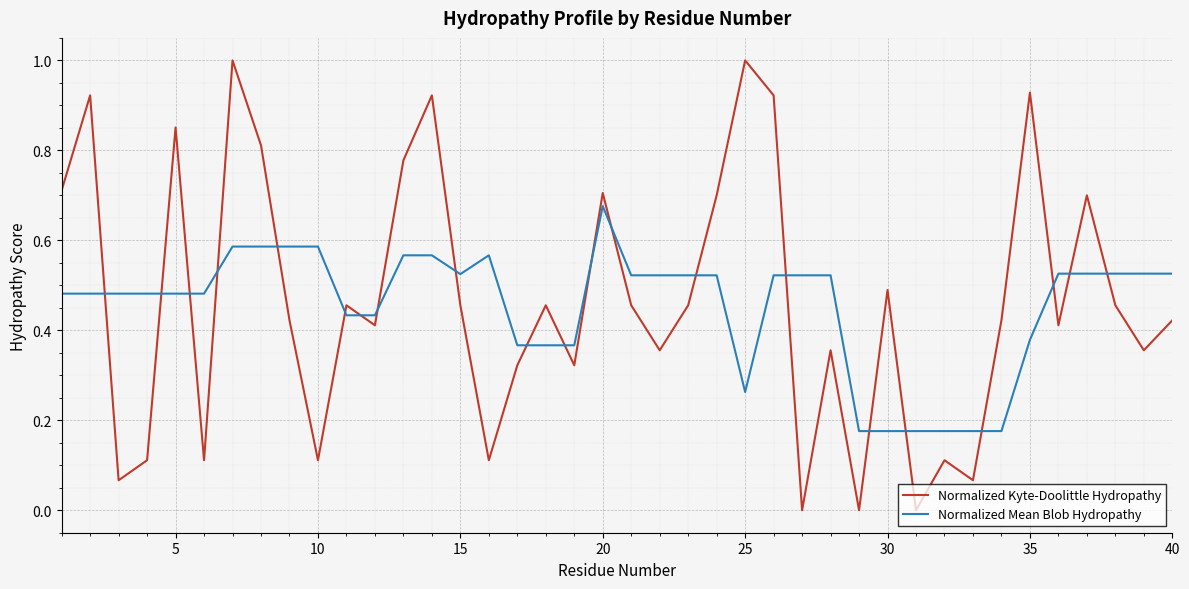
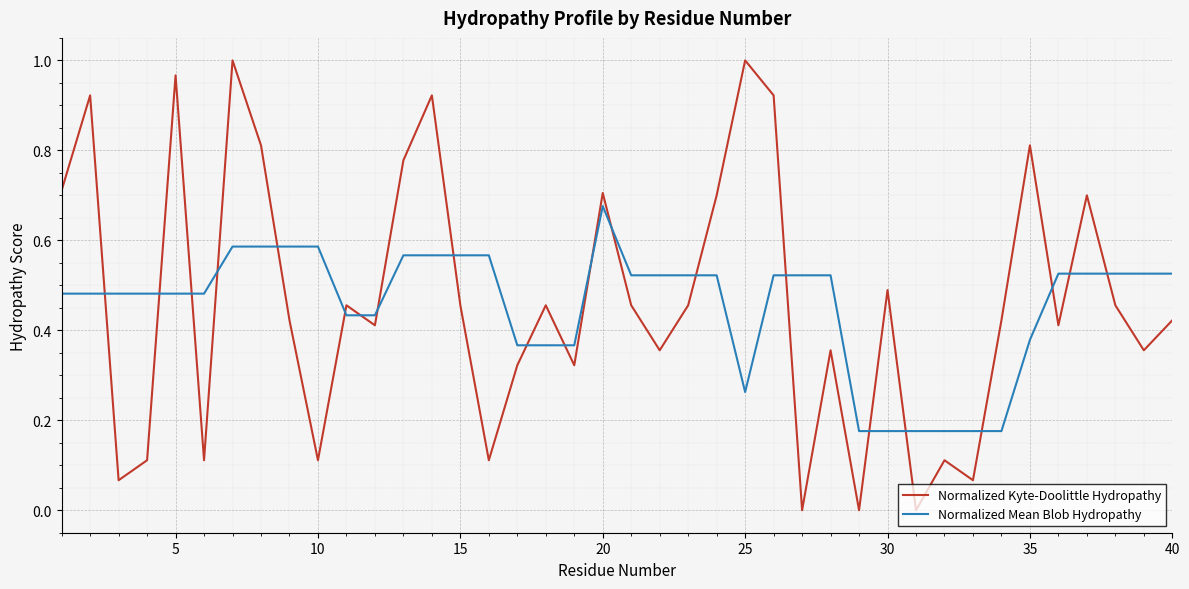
  {
    "Normalized Kyte-Doolittle Hydropathy": {
-     "5": 0.85,
+     "5": 0.97,
      "10": 0.11,
      "15": 0.46,
      "20": 0.71,
      "25": 1.00,
      "30": 0.49,
-     "35": 0.93,
+     "35": 0.81,
      "40": 0.42
    },
    "Normalized Mean Blob Hydropathy": {
      "5": 0.48,
      "10": 0.59,
-     "15": 0.52,
+     "15": 0.57,
      "20": 0.68,
      "25": 0.26,
      "30": 0.18,
      "35": 0.38,
      "40": 0.53
    }
  }
